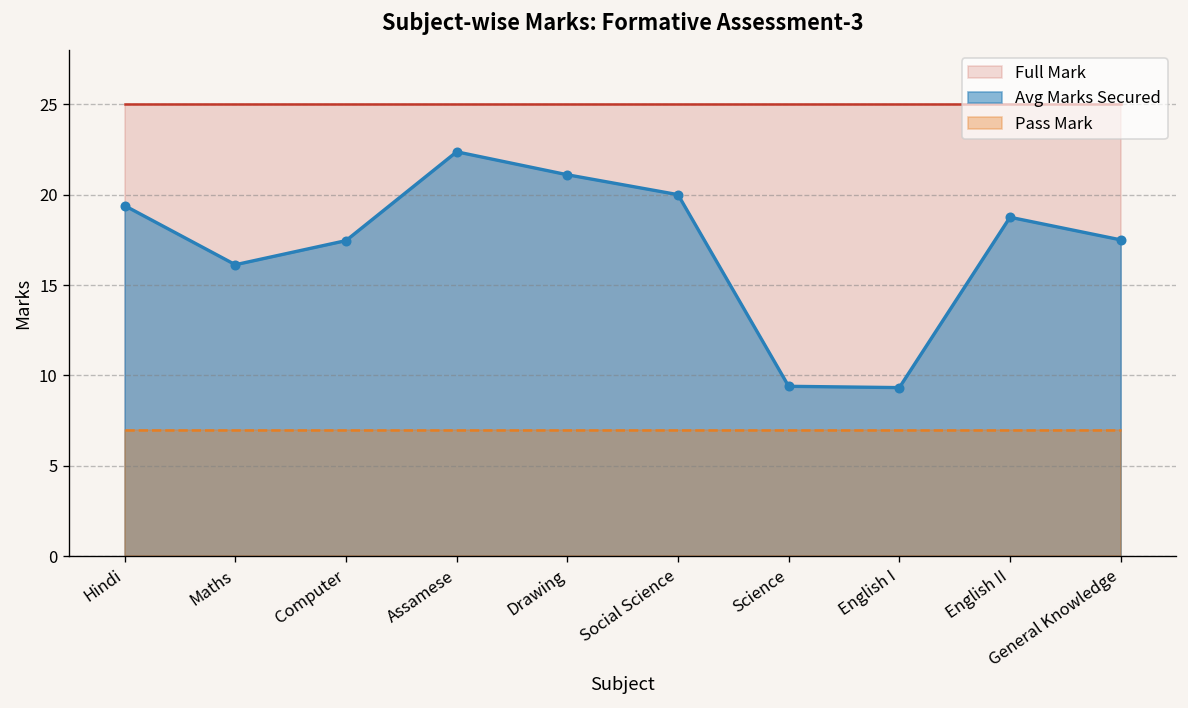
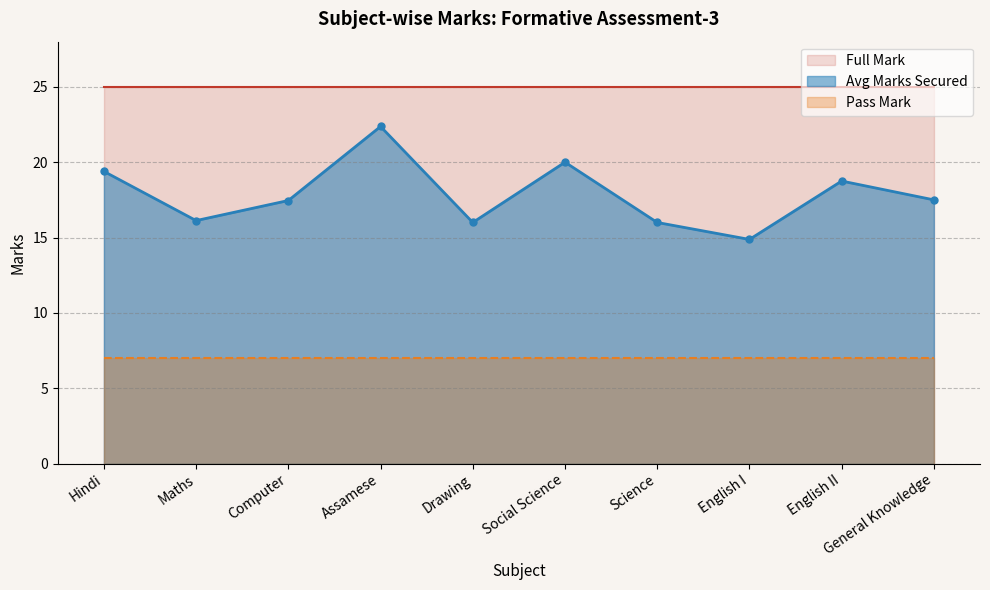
  {
    "Avg Marks Secured": {
      "Hindi": 19.4,
      "Maths": 16.1,
      "Computer": 17.5,
      "Assamese": 22.4,
-     "Drawing": 21.1,
+     "Drawing": 16.0,
      "Social Science": 20.0,
-     "Science": 9.4,
-     "English I": 9.3,
+     "Science": 16.0,
+     "English I": 14.9,
      "English II": 18.8,
      "General Knowledge": 17.5
    }
  }
